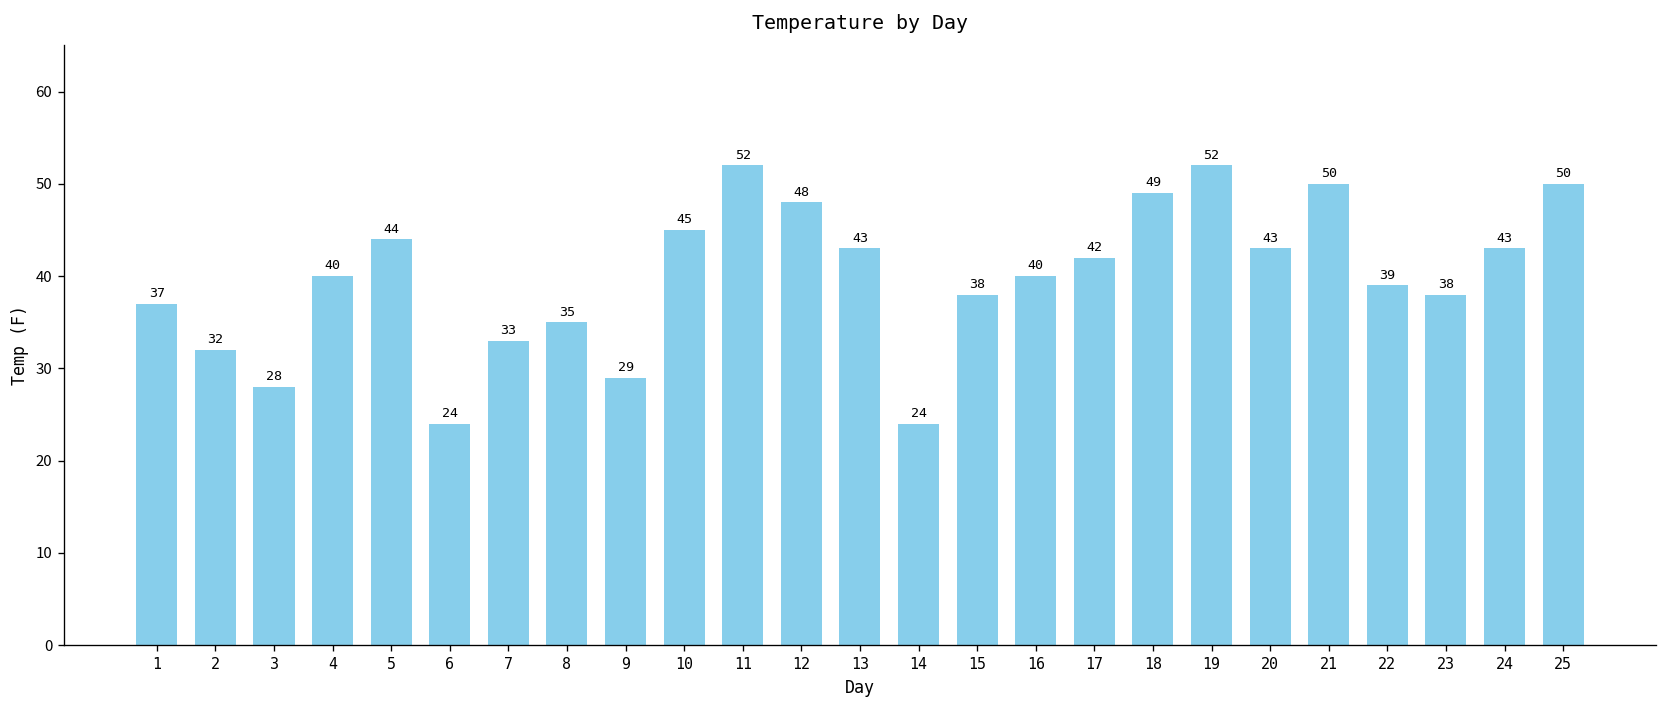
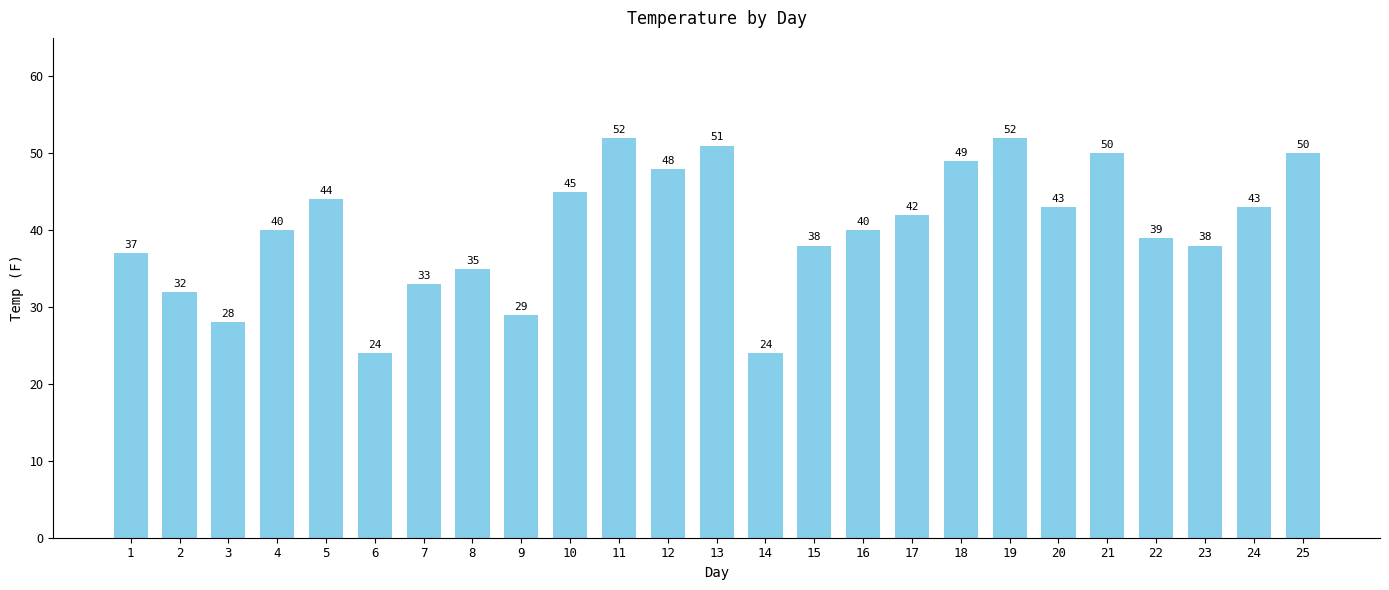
  {
    "1": 37,
    "2": 32,
    "3": 28,
    "4": 40,
    "5": 44,
    "6": 24,
    "7": 33,
    "8": 35,
    "9": 29,
    "10": 45,
    "11": 52,
    "12": 48,
-   "13": 43,
+   "13": 51,
    "14": 24,
    "15": 38,
    "16": 40,
    "17": 42,
    "18": 49,
    "19": 52,
    "20": 43,
    "21": 50,
    "22": 39,
    "23": 38,
    "24": 43,
    "25": 50
  }
